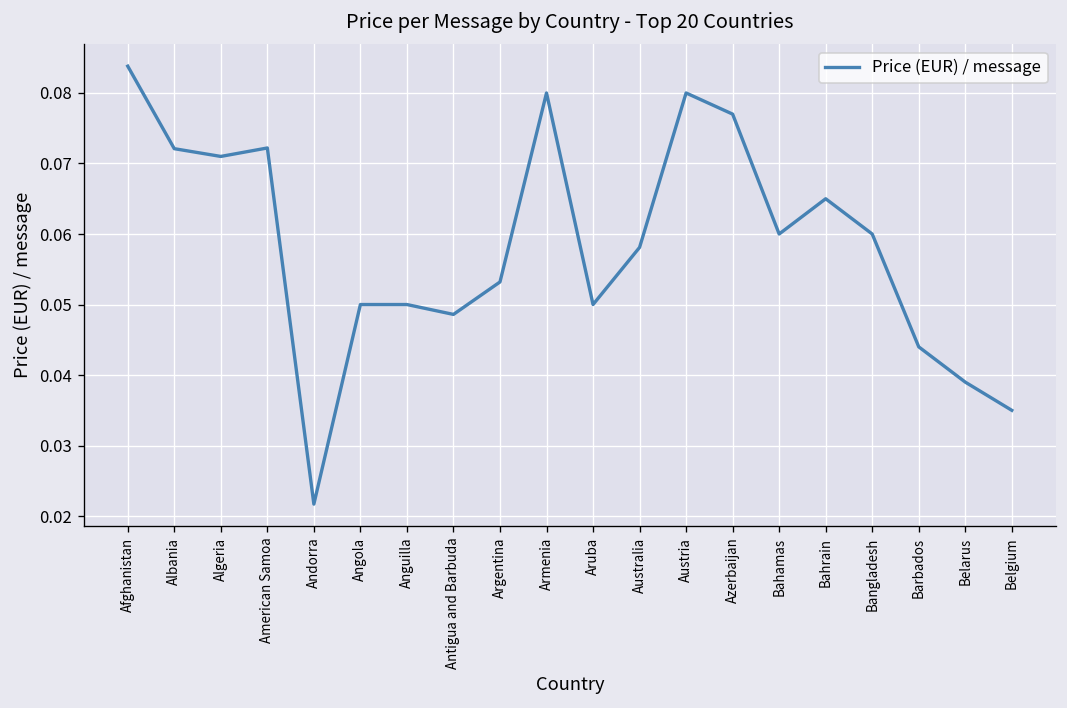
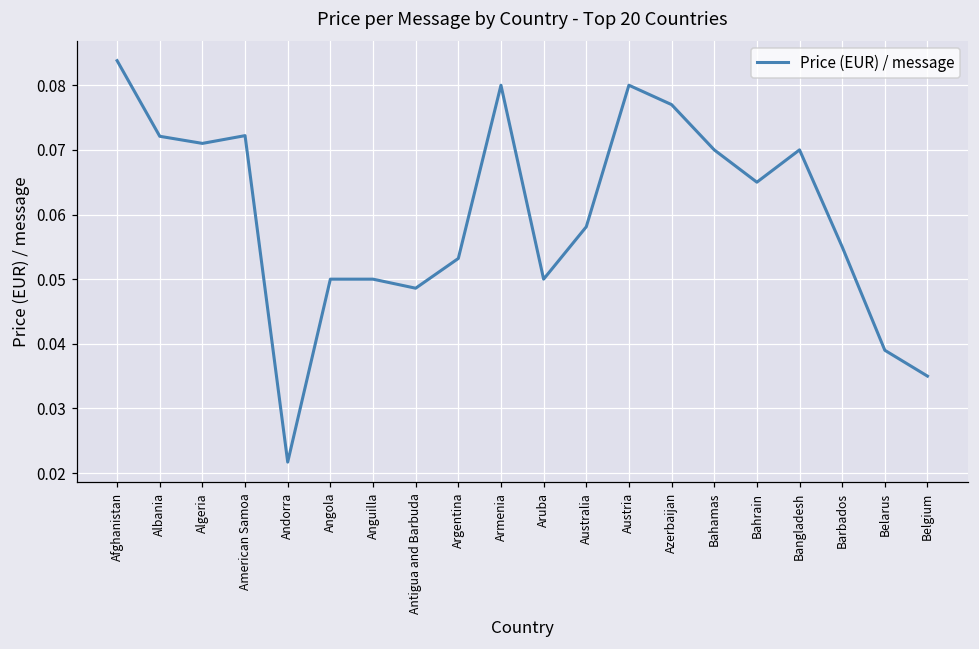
  {
    "Afghanistan": 0.084,
    "Albania": 0.072,
    "Algeria": 0.071,
    "American Samoa": 0.072,
    "Andorra": 0.022,
    "Angola": 0.050,
    "Anguilla": 0.050,
    "Antigua and Barbuda": 0.049,
    "Argentina": 0.053,
    "Armenia": 0.080,
    "Aruba": 0.050,
    "Australia": 0.058,
    "Austria": 0.080,
    "Azerbaijan": 0.077,
-   "Bahamas": 0.06,
+   "Bahamas": 0.07,
    "Bahrain": 0.065,
-   "Bangladesh": 0.06,
-   "Barbados": 0.044,
+   "Bangladesh": 0.07,
+   "Barbados": 0.055,
    "Belarus": 0.039,
    "Belgium": 0.035
  }
